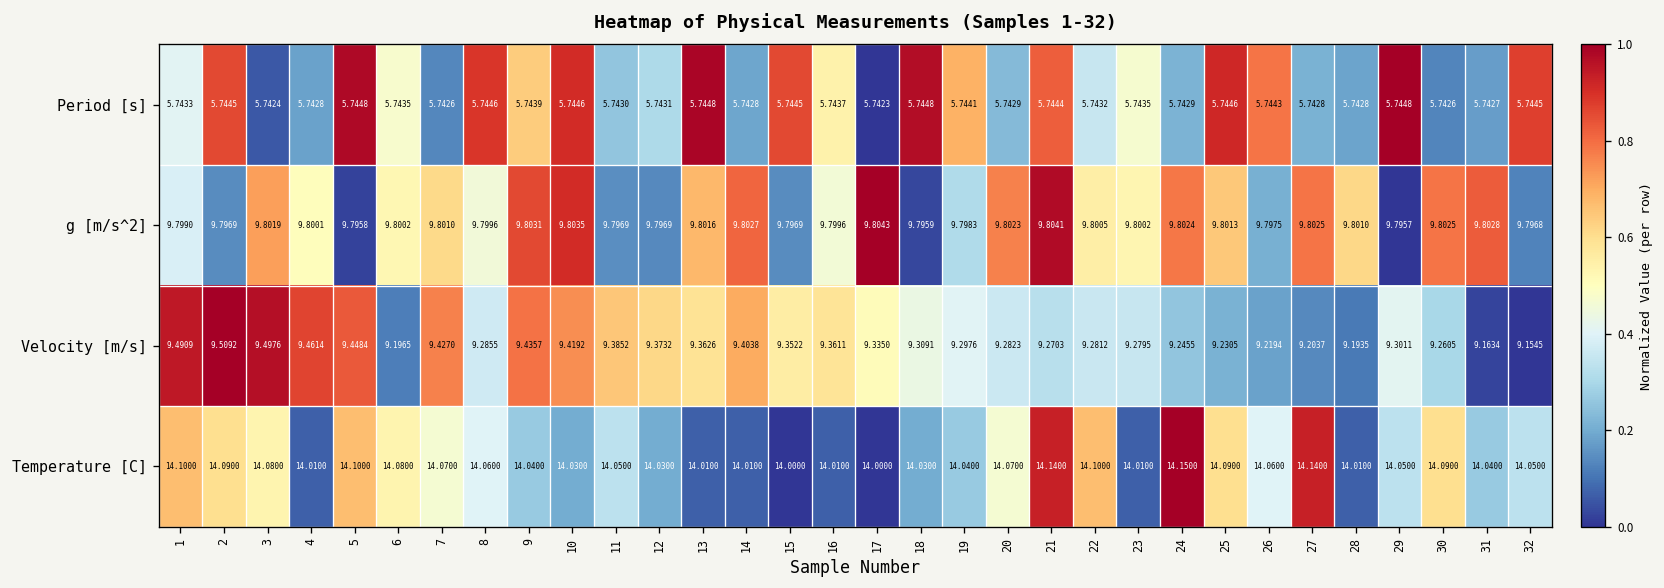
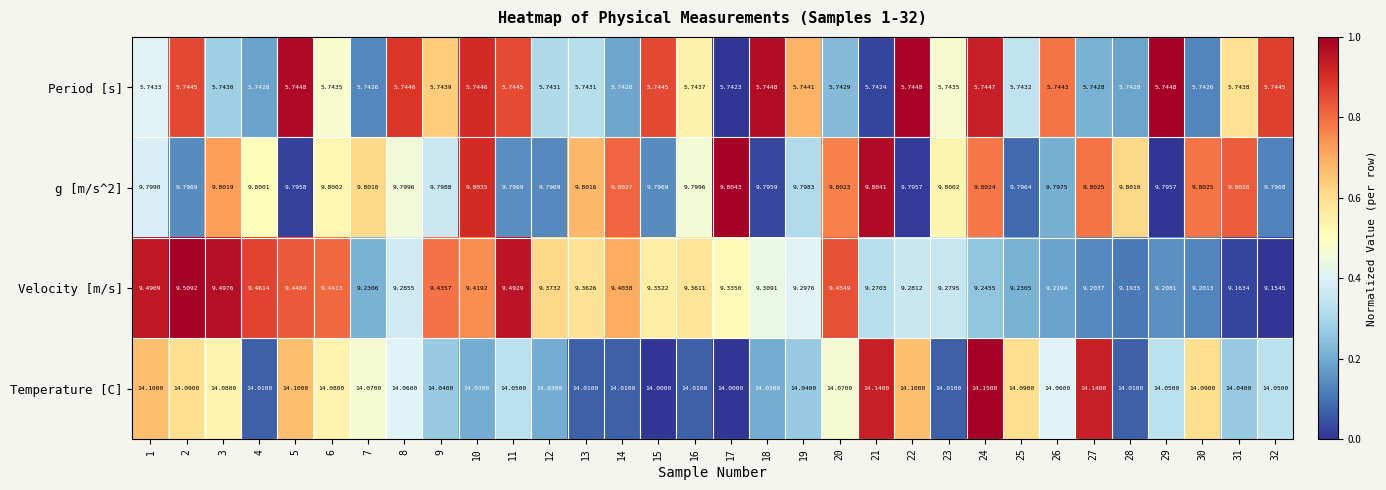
  {
    "Period [s]": {
      "1": 5.7433,
      "2": 5.7445,
-     "3": 5.7424,
+     "3": 5.7430,
      "4": 5.7428,
      "5": 5.7448,
      "6": 5.7435,
      "7": 5.7426,
      "8": 5.7446,
      "9": 5.7439,
      "10": 5.7446,
-     "11": 5.7430,
+     "11": 5.7445,
      "12": 5.7431,
-     "13": 5.7448,
+     "13": 5.7431,
      "14": 5.7428,
      "15": 5.7445,
      "16": 5.7437,
      "17": 5.7423,
      "18": 5.7448,
      "19": 5.7441,
      "20": 5.7429,
-     "21": 5.7444,
-     "22": 5.7432,
+     "21": 5.7424,
+     "22": 5.7448,
      "23": 5.7435,
-     "24": 5.7429,
-     "25": 5.7446,
+     "24": 5.7447,
+     "25": 5.7432,
      "26": 5.7443,
      "27": 5.7428,
      "28": 5.7428,
      "29": 5.7448,
      "30": 5.7426,
-     "31": 5.7427,
+     "31": 5.7438,
      "32": 5.7445
    },
    "g [m/s^2]": {
      "1": 9.7990,
      "2": 9.7969,
      "3": 9.8019,
      "4": 9.8001,
      "5": 9.7958,
      "6": 9.8002,
      "7": 9.8010,
      "8": 9.7996,
-     "9": 9.8031,
+     "9": 9.7988,
      "10": 9.8035,
      "11": 9.7969,
      "12": 9.7969,
      "13": 9.8016,
      "14": 9.8027,
      "15": 9.7969,
      "16": 9.7996,
      "17": 9.8043,
      "18": 9.7959,
      "19": 9.7983,
      "20": 9.8023,
      "21": 9.8041,
-     "22": 9.8005,
+     "22": 9.7957,
      "23": 9.8002,
      "24": 9.8024,
-     "25": 9.8013,
+     "25": 9.7964,
      "26": 9.7975,
      "27": 9.8025,
      "28": 9.8010,
      "29": 9.7957,
      "30": 9.8025,
      "31": 9.8028,
      "32": 9.7968
    },
    "Velocity [m/s]": {
      "1": 9.4909,
      "2": 9.5092,
      "3": 9.4976,
      "4": 9.4614,
      "5": 9.4484,
-     "6": 9.1965,
-     "7": 9.4270,
+     "6": 9.4413,
+     "7": 9.2306,
      "8": 9.2855,
      "9": 9.4357,
      "10": 9.4192,
-     "11": 9.3852,
+     "11": 9.4929,
      "12": 9.3732,
      "13": 9.3626,
      "14": 9.4038,
      "15": 9.3522,
      "16": 9.3611,
      "17": 9.3350,
      "18": 9.3091,
      "19": 9.2976,
-     "20": 9.2823,
+     "20": 9.4549,
      "21": 9.2703,
      "22": 9.2812,
      "23": 9.2795,
      "24": 9.2455,
      "25": 9.2305,
      "26": 9.2194,
      "27": 9.2037,
      "28": 9.1935,
-     "29": 9.3011,
-     "30": 9.2605,
+     "29": 9.2081,
+     "30": 9.2013,
      "31": 9.1634,
      "32": 9.1545
    },
    "Temperature [C]": {
      "1": 14.1000,
      "2": 14.0900,
      "3": 14.0800,
      "4": 14.0100,
      "5": 14.1000,
      "6": 14.0800,
      "7": 14.0700,
      "8": 14.0600,
      "9": 14.0400,
      "10": 14.0300,
      "11": 14.0500,
      "12": 14.0300,
      "13": 14.0100,
      "14": 14.0100,
      "15": 14.0000,
      "16": 14.0100,
      "17": 14.0000,
      "18": 14.0300,
      "19": 14.0400,
      "20": 14.0700,
      "21": 14.1400,
      "22": 14.1000,
      "23": 14.0100,
      "24": 14.1500,
      "25": 14.0900,
      "26": 14.0600,
      "27": 14.1400,
      "28": 14.0100,
      "29": 14.0500,
      "30": 14.0900,
      "31": 14.0400,
      "32": 14.0500
    }
  }
